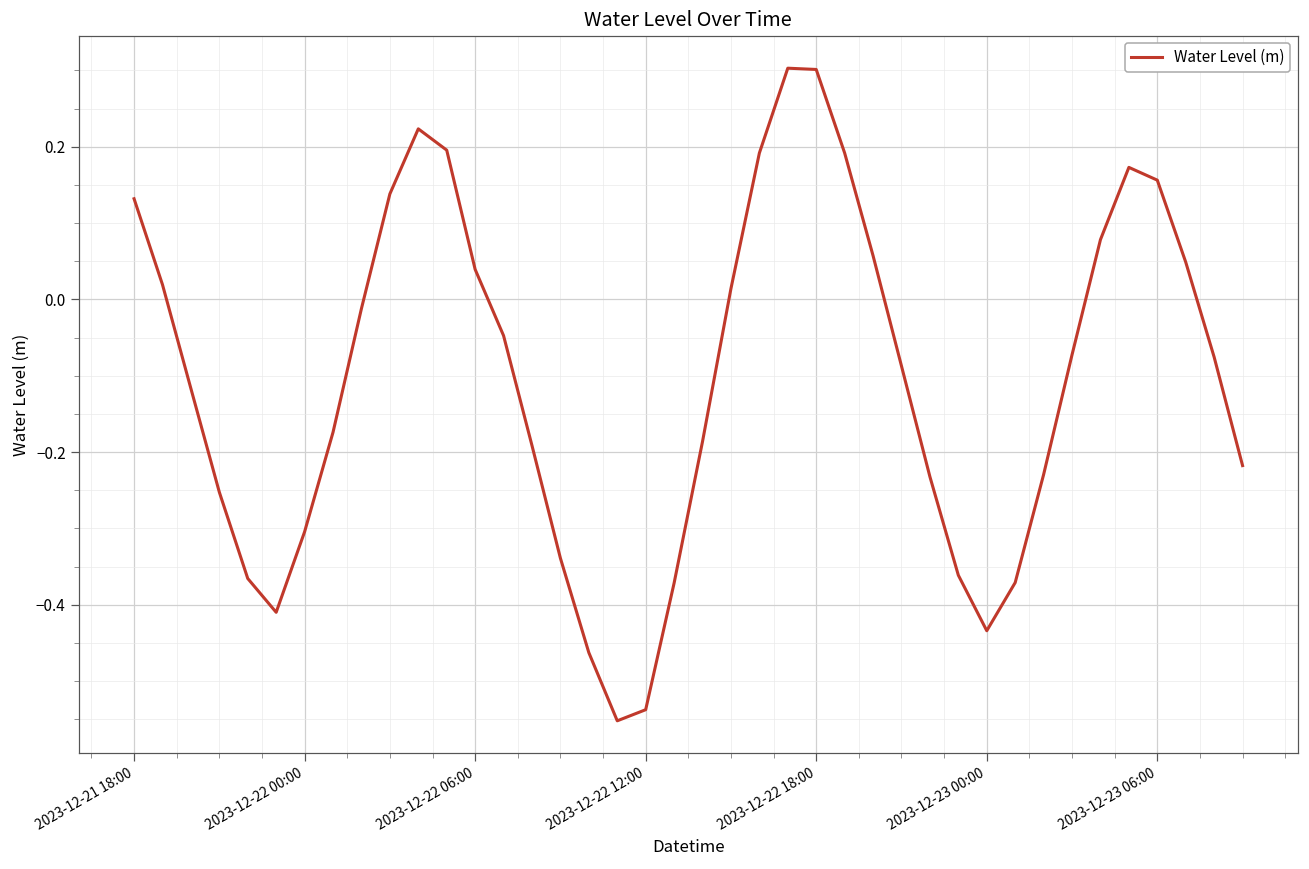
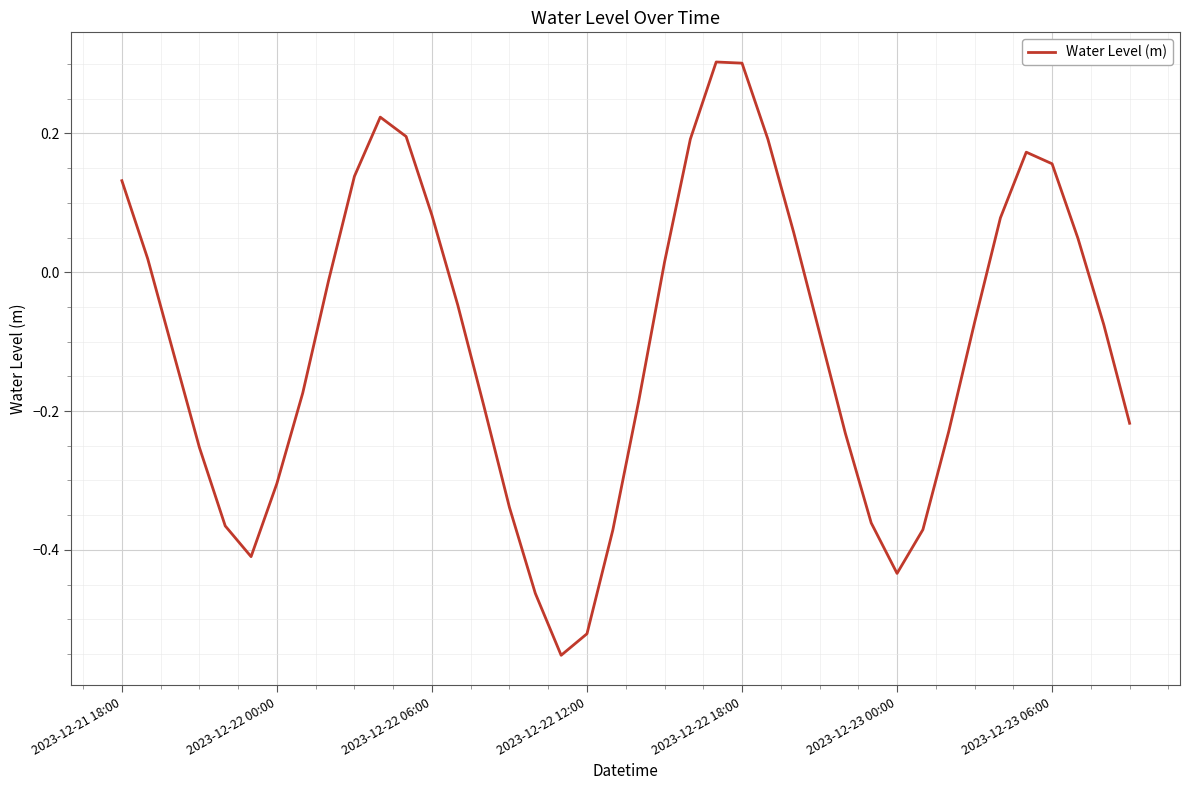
  {
    "2023-12-21 18:00": 0.13,
    "2023-12-22 00:00": -0.30,
-   "2023-12-22 06:00": 0.04,
-   "2023-12-22 12:00": -0.54,
+   "2023-12-22 06:00": 0.08,
+   "2023-12-22 12:00": -0.52,
    "2023-12-22 18:00": 0.30,
    "2023-12-23 00:00": -0.43,
    "2023-12-23 06:00": 0.16
  }
